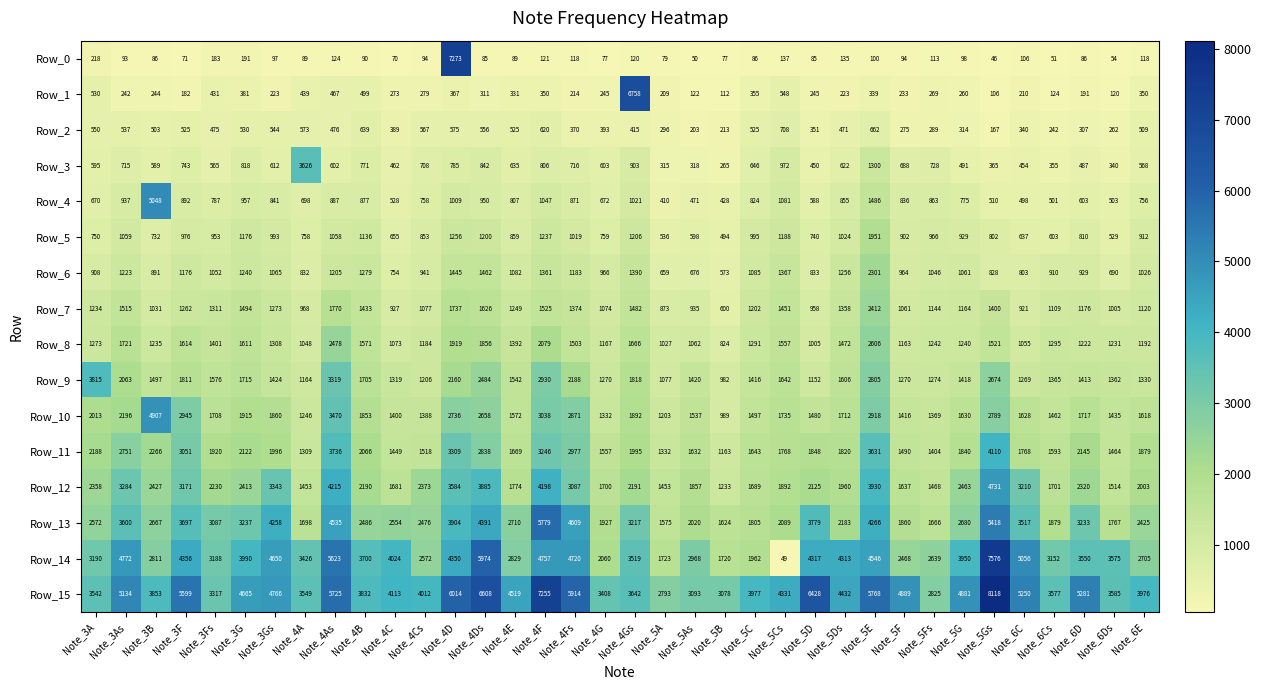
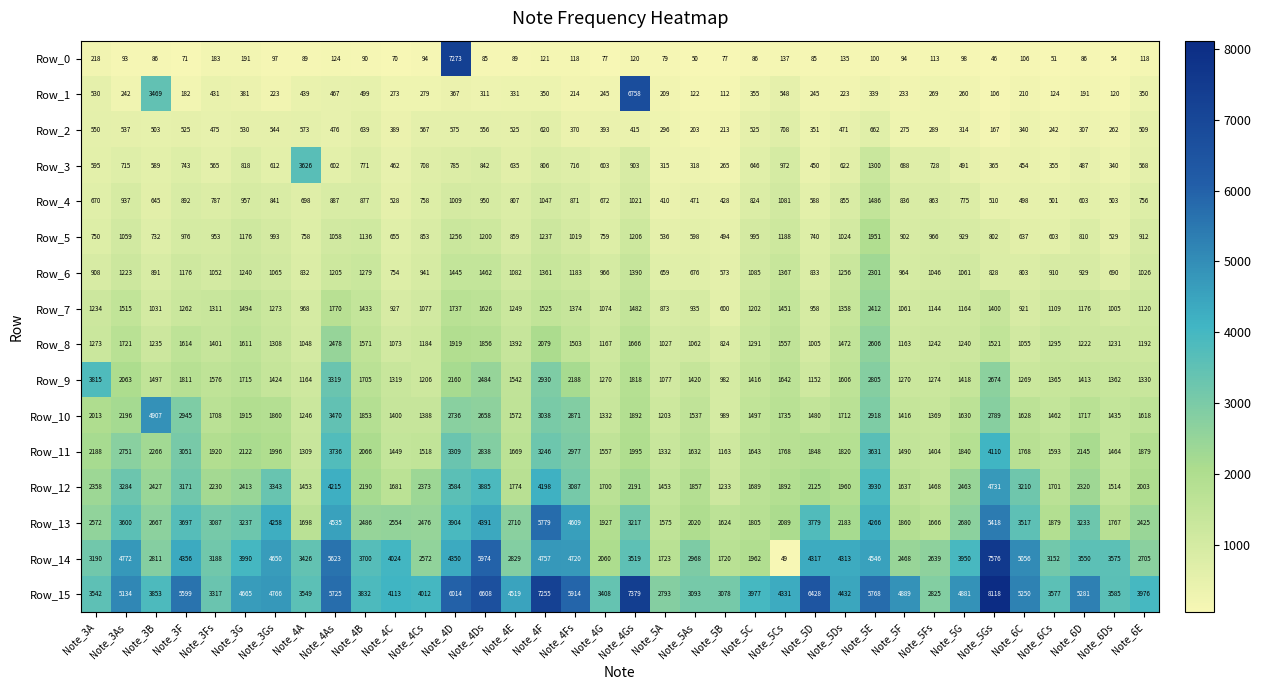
  {
    "Row_1": {
      "Note_3A": 530,
      "Note_3As": 242,
-     "Note_3B": 244,
+     "Note_3B": 3469,
      "Note_3F": 182,
      "Note_3Fs": 431,
      "Note_3G": 381,
      "Note_3Gs": 223,
      "Note_4A": 439,
      "Note_4As": 467,
      "Note_4B": 499,
      "Note_4C": 273,
      "Note_4Cs": 279,
      "Note_4D": 367,
      "Note_4Ds": 311,
      "Note_4E": 331,
      "Note_4F": 350,
      "Note_4Fs": 214,
      "Note_4G": 245,
      "Note_4Gs": 6758,
      "Note_5A": 209,
      "Note_5As": 122,
      "Note_5B": 112,
      "Note_5C": 355,
      "Note_5Cs": 548,
      "Note_5D": 245,
      "Note_5Ds": 223,
      "Note_5E": 339,
      "Note_5F": 233,
      "Note_5Fs": 269,
      "Note_5G": 260,
      "Note_5Gs": 106,
      "Note_6C": 210,
      "Note_6Cs": 124,
      "Note_6D": 191,
      "Note_6Ds": 120,
      "Note_6E": 350
    },
    "Row_4": {
      "Note_3A": 670,
      "Note_3As": 937,
-     "Note_3B": 5048,
+     "Note_3B": 645,
      "Note_3F": 892,
      "Note_3Fs": 787,
      "Note_3G": 957,
      "Note_3Gs": 841,
      "Note_4A": 698,
      "Note_4As": 887,
      "Note_4B": 877,
      "Note_4C": 528,
      "Note_4Cs": 758,
      "Note_4D": 1009,
      "Note_4Ds": 950,
      "Note_4E": 807,
      "Note_4F": 1047,
      "Note_4Fs": 871,
      "Note_4G": 672,
      "Note_4Gs": 1021,
      "Note_5A": 410,
      "Note_5As": 471,
      "Note_5B": 428,
      "Note_5C": 824,
      "Note_5Cs": 1081,
      "Note_5D": 588,
      "Note_5Ds": 855,
      "Note_5E": 1486,
      "Note_5F": 836,
      "Note_5Fs": 863,
      "Note_5G": 775,
      "Note_5Gs": 510,
      "Note_6C": 498,
      "Note_6Cs": 501,
      "Note_6D": 603,
      "Note_6Ds": 503,
      "Note_6E": 756
    },
    "Row_15": {
      "Note_3A": 3542,
      "Note_3As": 5134,
      "Note_3B": 3853,
      "Note_3F": 5599,
      "Note_3Fs": 3317,
      "Note_3G": 4665,
      "Note_3Gs": 4766,
      "Note_4A": 3549,
      "Note_4As": 5725,
      "Note_4B": 3832,
      "Note_4C": 4113,
      "Note_4Cs": 4012,
      "Note_4D": 6014,
      "Note_4Ds": 6608,
      "Note_4E": 4519,
      "Note_4F": 7255,
      "Note_4Fs": 5914,
      "Note_4G": 3408,
-     "Note_4Gs": 3642,
+     "Note_4Gs": 7379,
      "Note_5A": 2793,
      "Note_5As": 3093,
      "Note_5B": 3078,
      "Note_5C": 3977,
      "Note_5Cs": 4331,
      "Note_5D": 6428,
      "Note_5Ds": 4432,
      "Note_5E": 5768,
      "Note_5F": 4889,
      "Note_5Fs": 2825,
      "Note_5G": 4881,
      "Note_5Gs": 8118,
      "Note_6C": 5250,
      "Note_6Cs": 3577,
      "Note_6D": 5281,
      "Note_6Ds": 3585,
      "Note_6E": 3976
    }
  }
